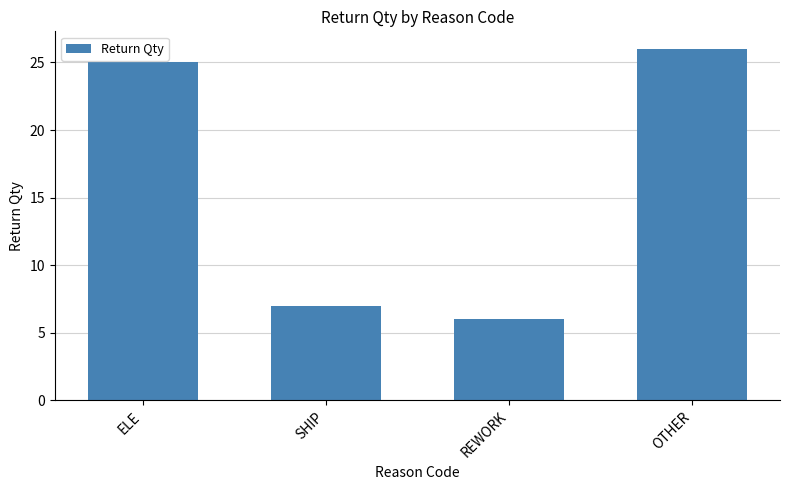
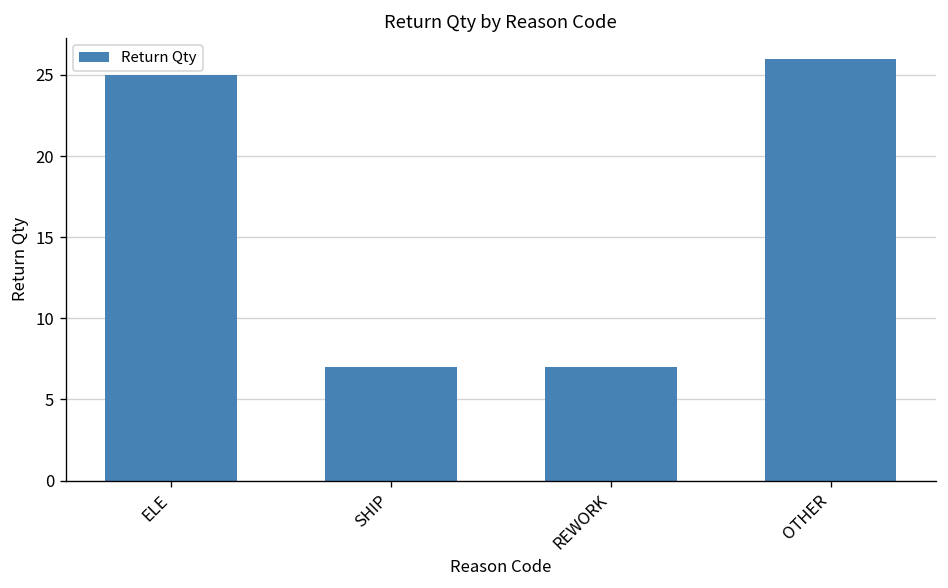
  {
    "ELE": 25,
    "SHIP": 7,
-   "REWORK": 6,
+   "REWORK": 7,
    "OTHER": 26
  }
